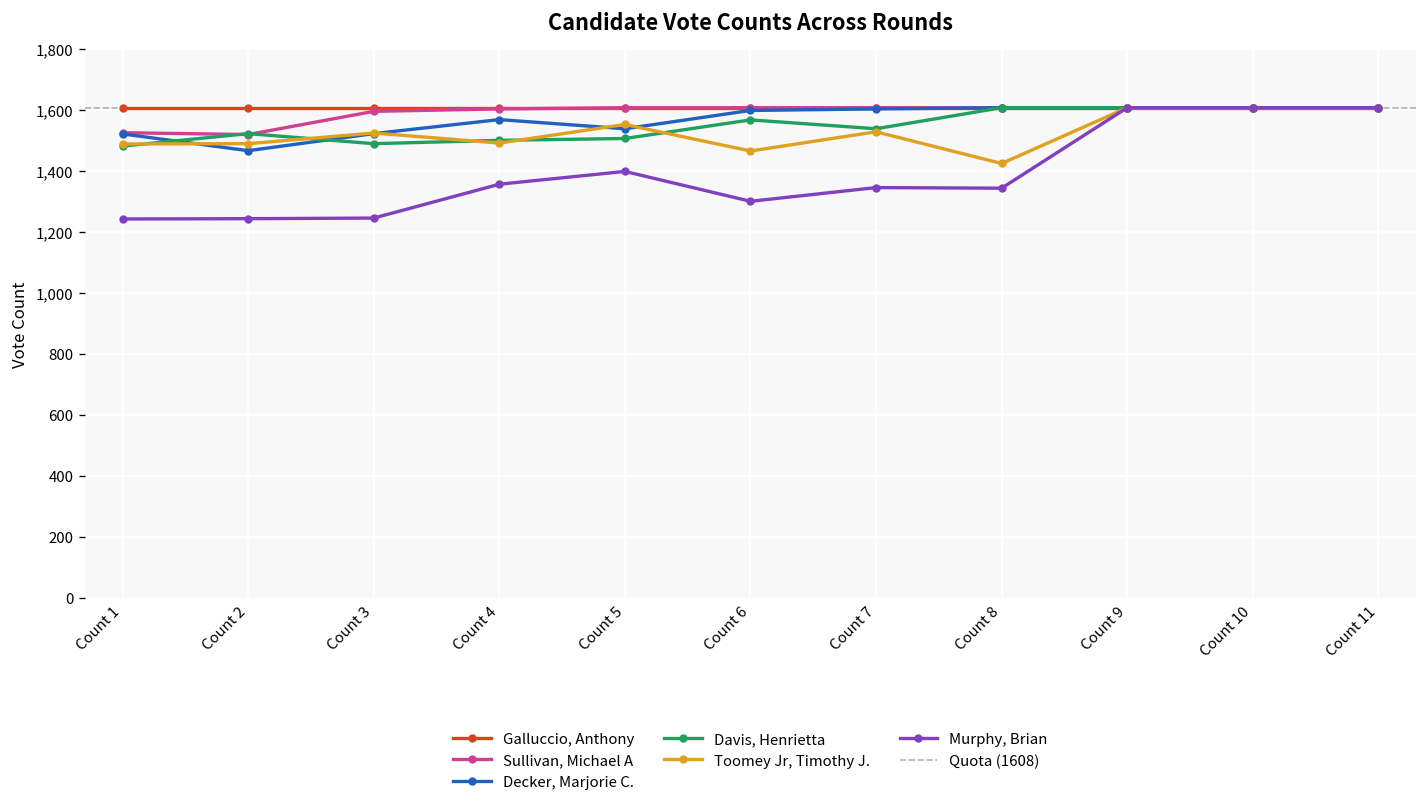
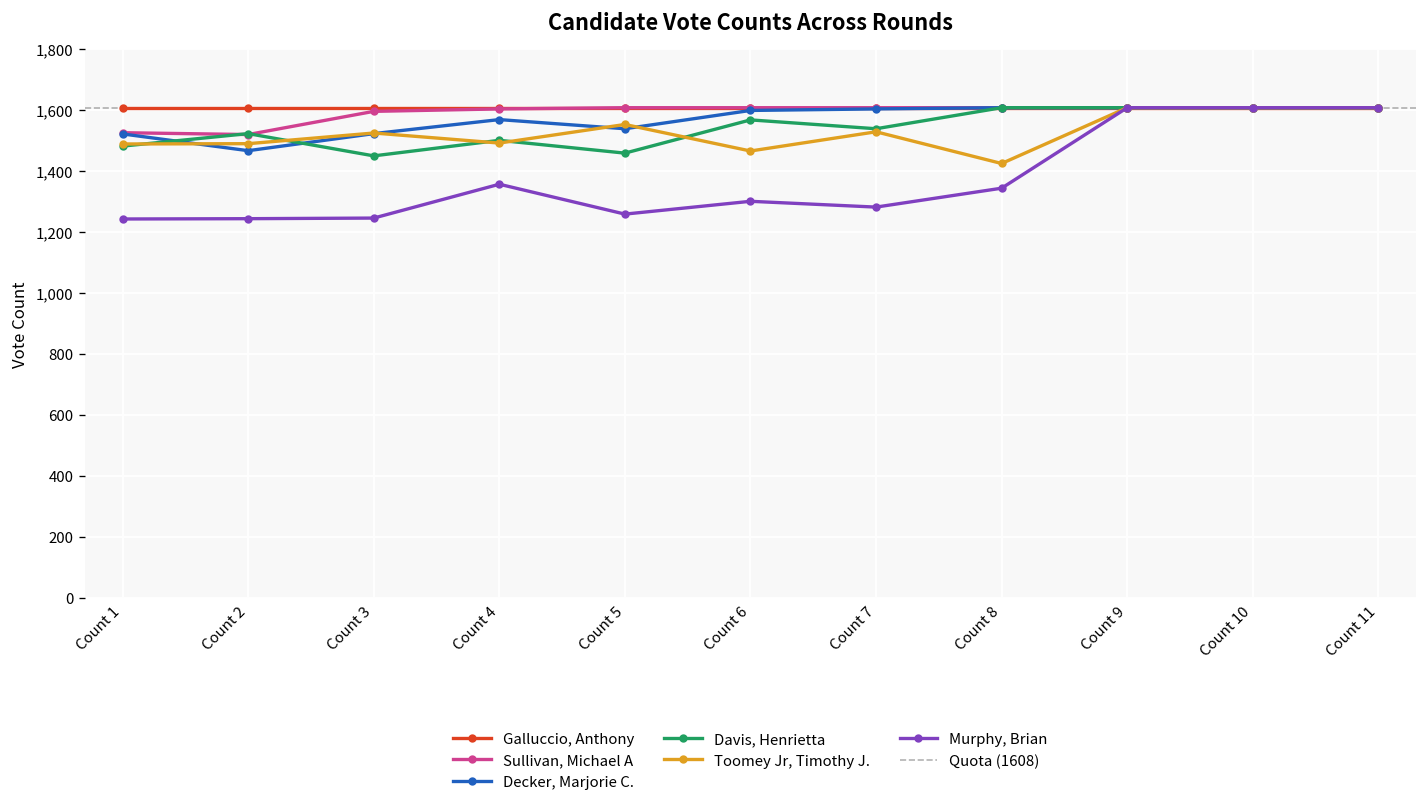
  {
    "Galluccio, Anthony": {
      "Count 1": "1,610",
      "Count 2": "1,610",
      "Count 3": "1,610"
    },
    "Sullivan, Michael A": {
      "Count 3": "1,600"
    },
    "Decker, Marjorie C.": {
      "Count 2": "1,470",
      "Count 4": "1,570",
      "Count 5": "1,540"
    },
    "Davis, Henrietta": {
-     "Count 3": "1,490",
-     "Count 5": "1,510",
+     "Count 3": "1,450",
+     "Count 5": "1,460",
      "Count 6": "1,570"
    },
    "Toomey Jr, Timothy J.": {
      "Count 2": "1,490",
      "Count 5": "1,550",
      "Count 6": "1,470",
      "Count 8": "1,430"
    },
    "Murphy, Brian": {
      "Count 1": "1,240",
      "Count 2": "1,240",
      "Count 3": "1,250",
      "Count 4": "1,360",
-     "Count 5": "1,400",
+     "Count 5": "1,260",
      "Count 6": "1,300",
-     "Count 7": "1,350",
+     "Count 7": "1,280",
      "Count 8": "1,340"
    }
  }
